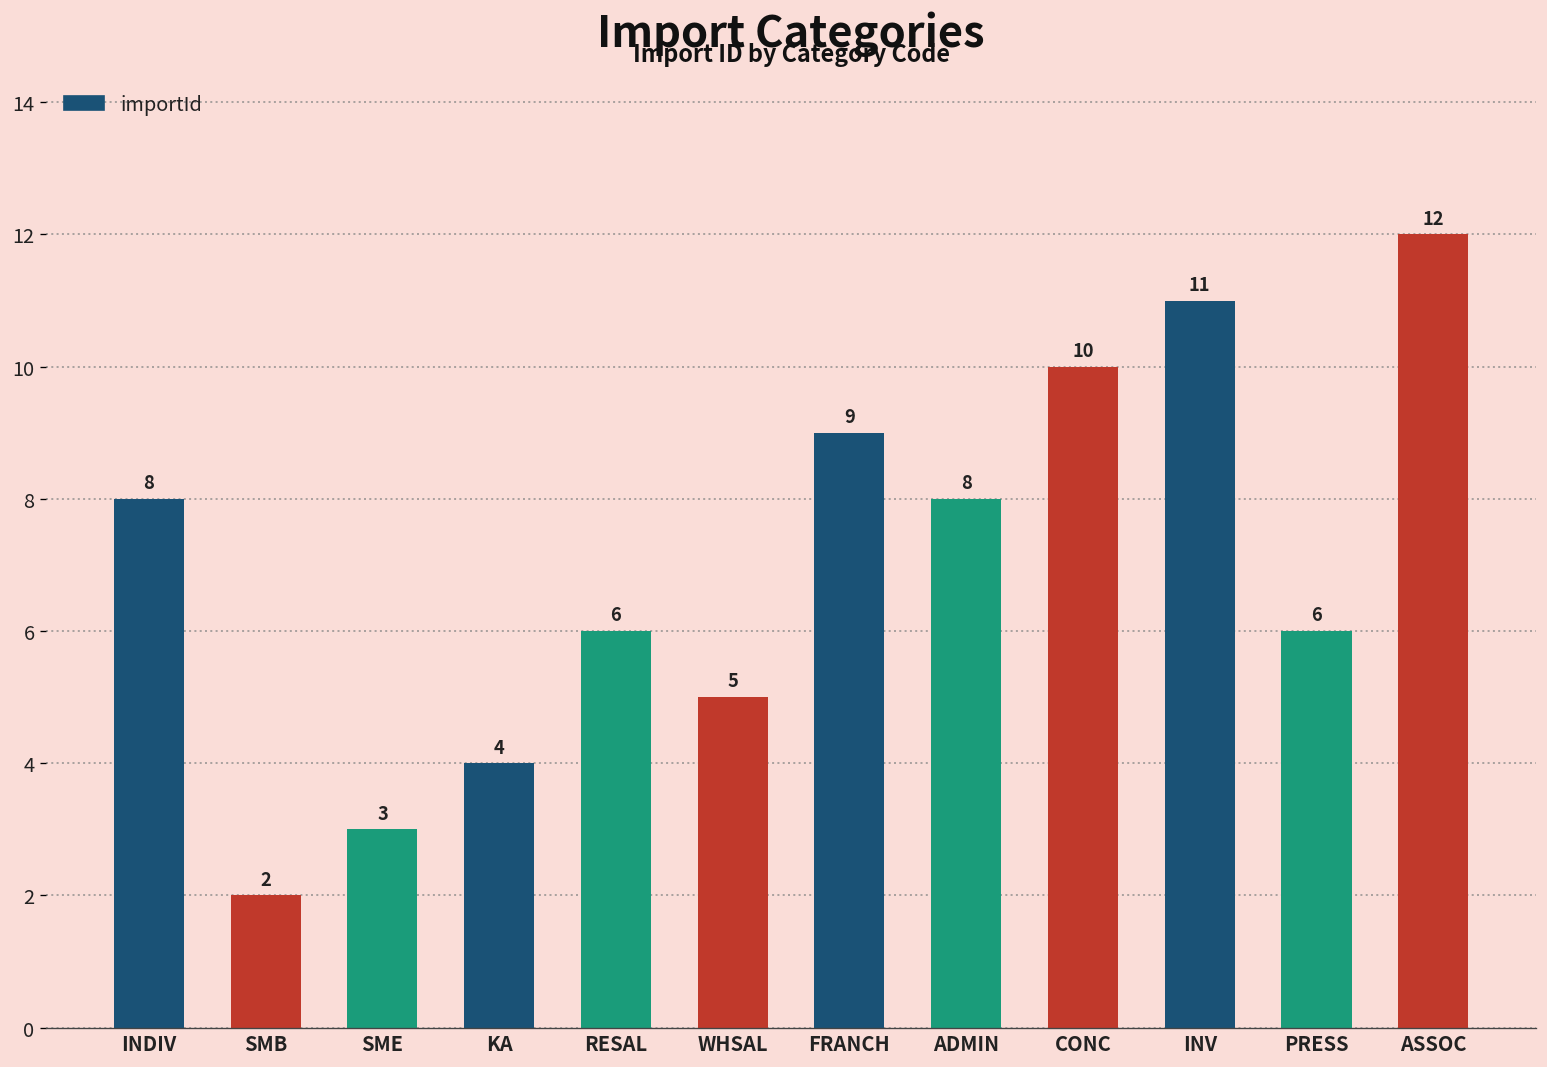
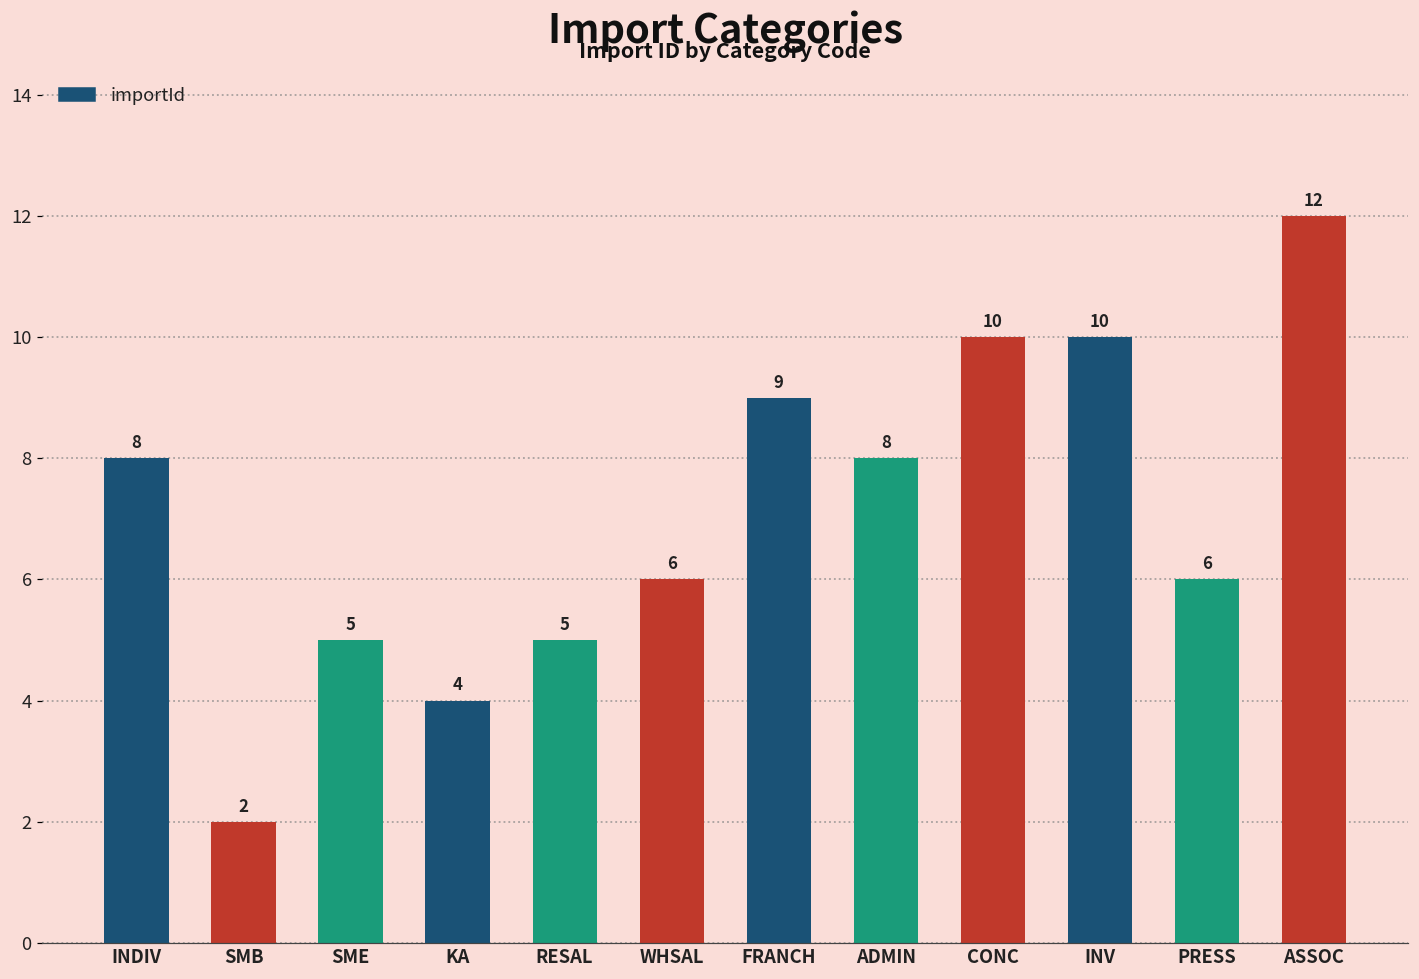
  {
    "INDIV": 8,
    "SMB": 2,
-   "SME": 3,
+   "SME": 5,
    "KA": 4,
-   "RESAL": 6,
-   "WHSAL": 5,
+   "RESAL": 5,
+   "WHSAL": 6,
    "FRANCH": 9,
    "ADMIN": 8,
    "CONC": 10,
-   "INV": 11,
+   "INV": 10,
    "PRESS": 6,
    "ASSOC": 12
  }
